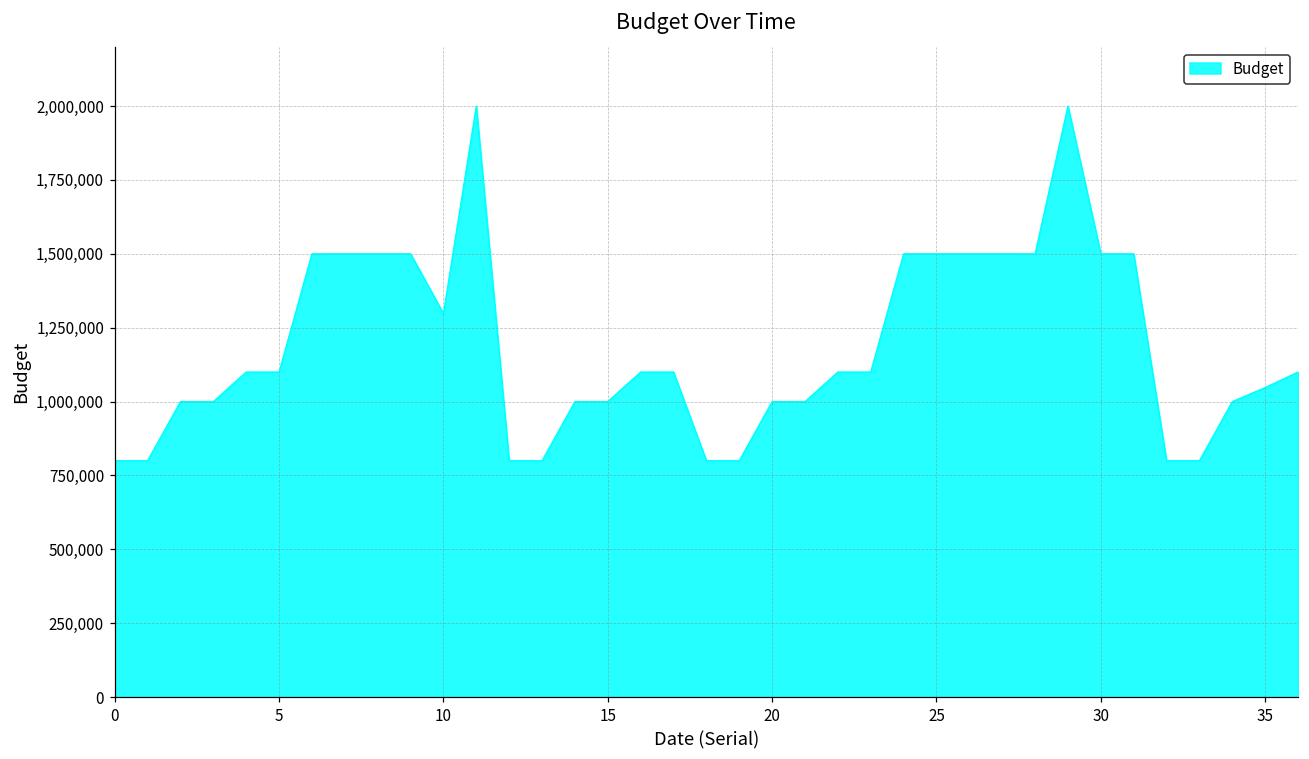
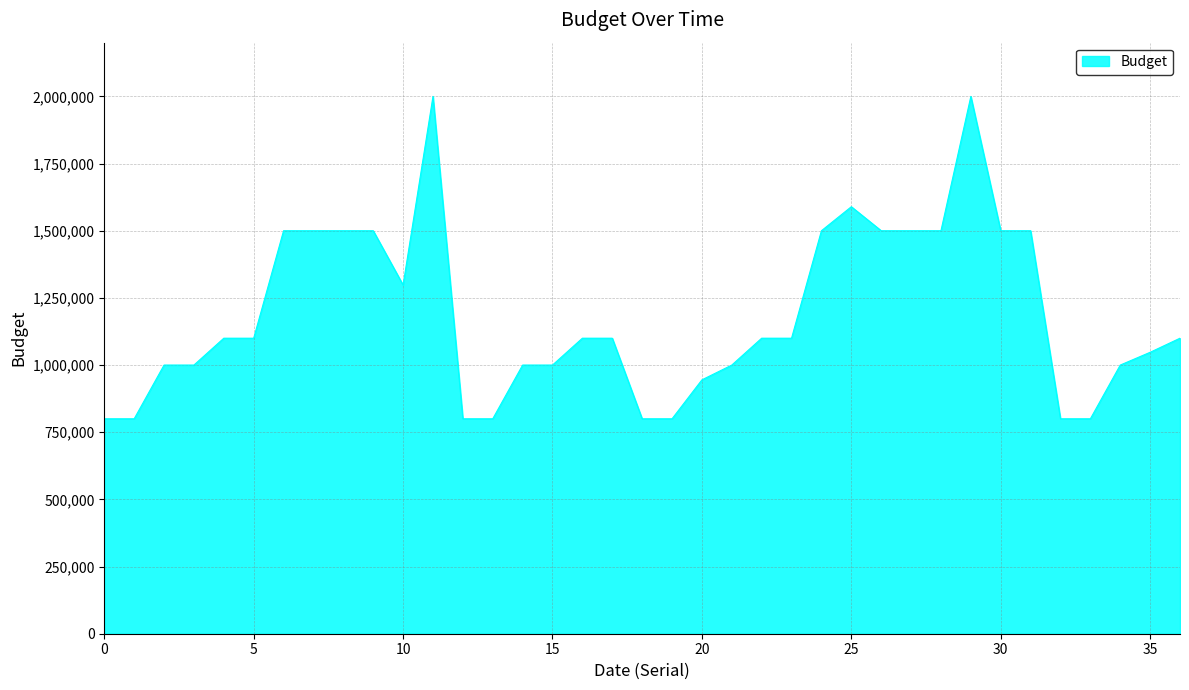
  {
    "0": "800,000",
    "5": "1,100,000",
    "10": "1,300,000",
    "15": "1,000,000",
-   "20": "1,000,000",
-   "25": "1,500,000",
+   "20": "940,000",
+   "25": "1,590,000",
    "30": "1,500,000",
    "35": "1,050,000"
  }
